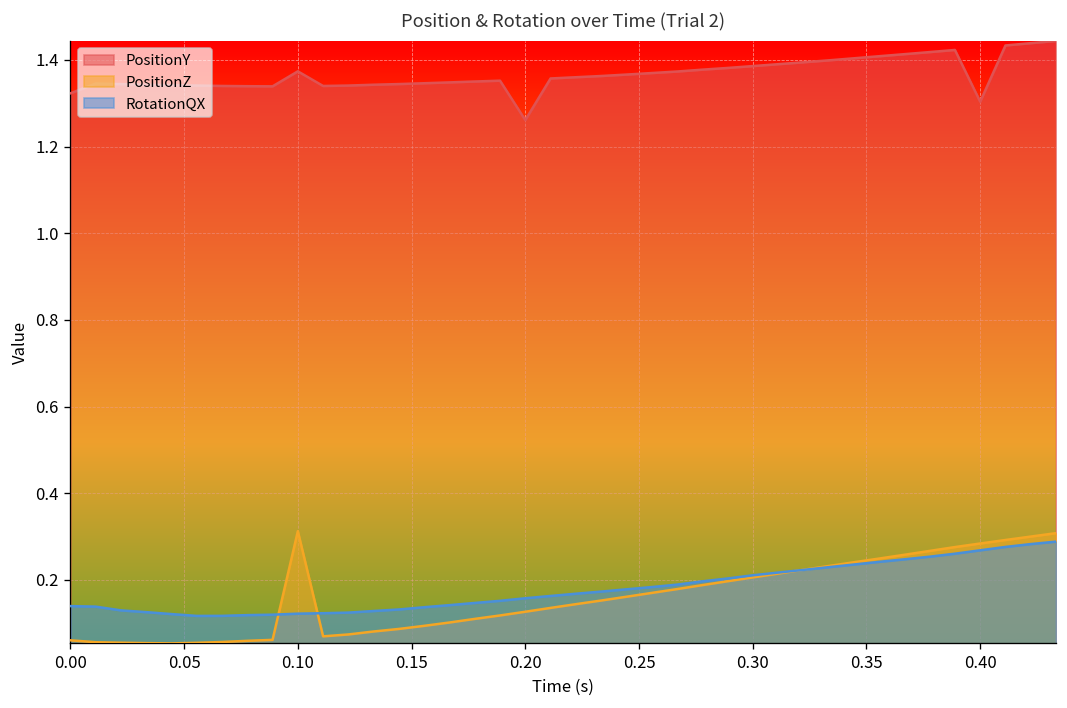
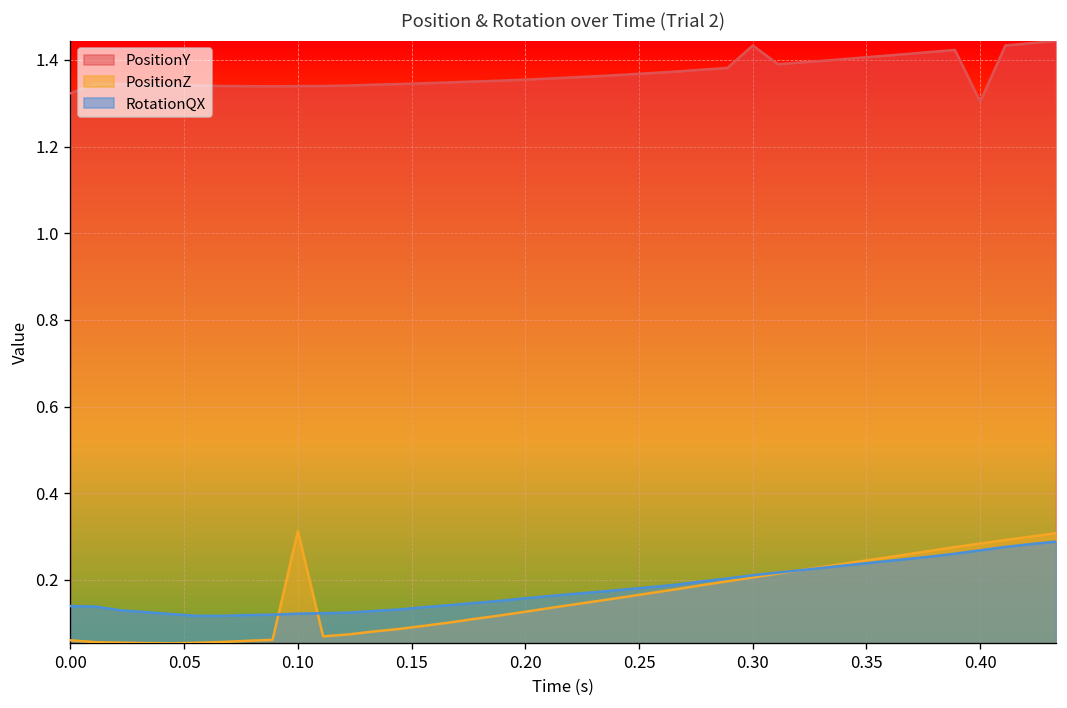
  {
    "PositionY": {
      "0.00": 1.32,
-     "0.10": 1.37,
-     "0.20": 1.26,
-     "0.30": 1.39,
+     "0.10": 1.34,
+     "0.20": 1.35,
+     "0.30": 1.43,
      "0.40": 1.30
    },
    "PositionZ": {
      "0.00": 0.06,
      "0.10": 0.31,
      "0.20": 0.13,
      "0.40": 0.28
    },
    "RotationQX": {
      "0.00": 0.14,
      "0.10": 0.12,
      "0.20": 0.16,
      "0.40": 0.27
    }
  }
